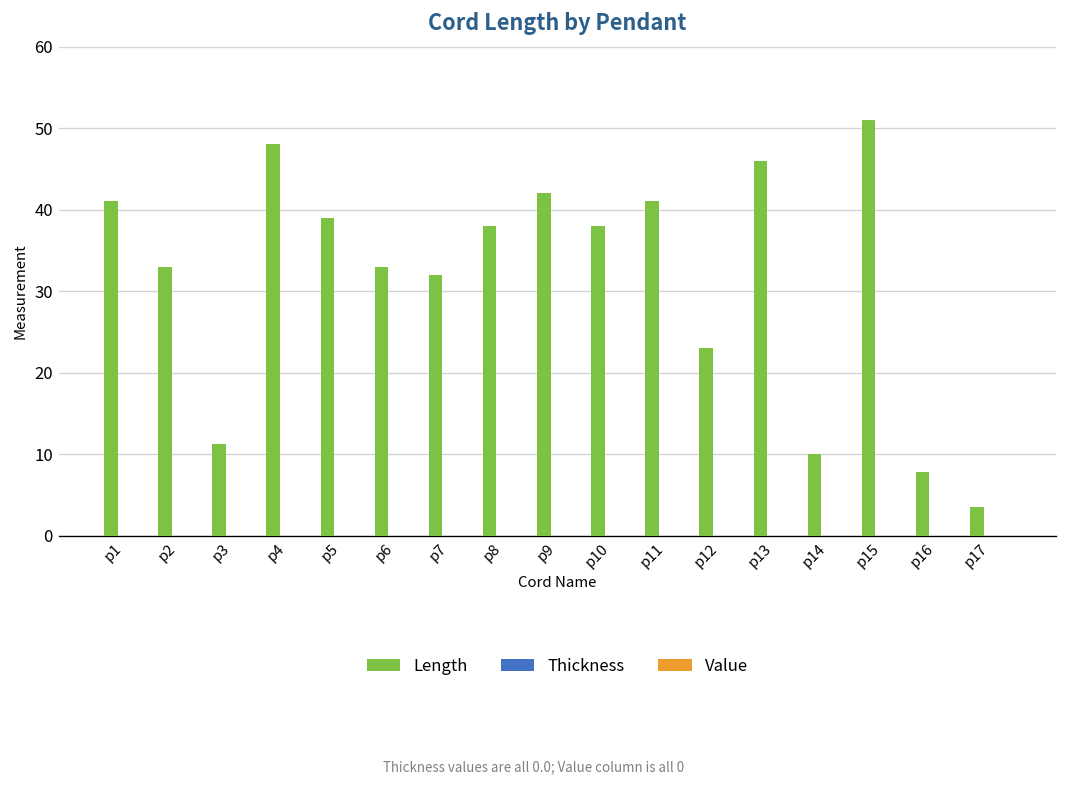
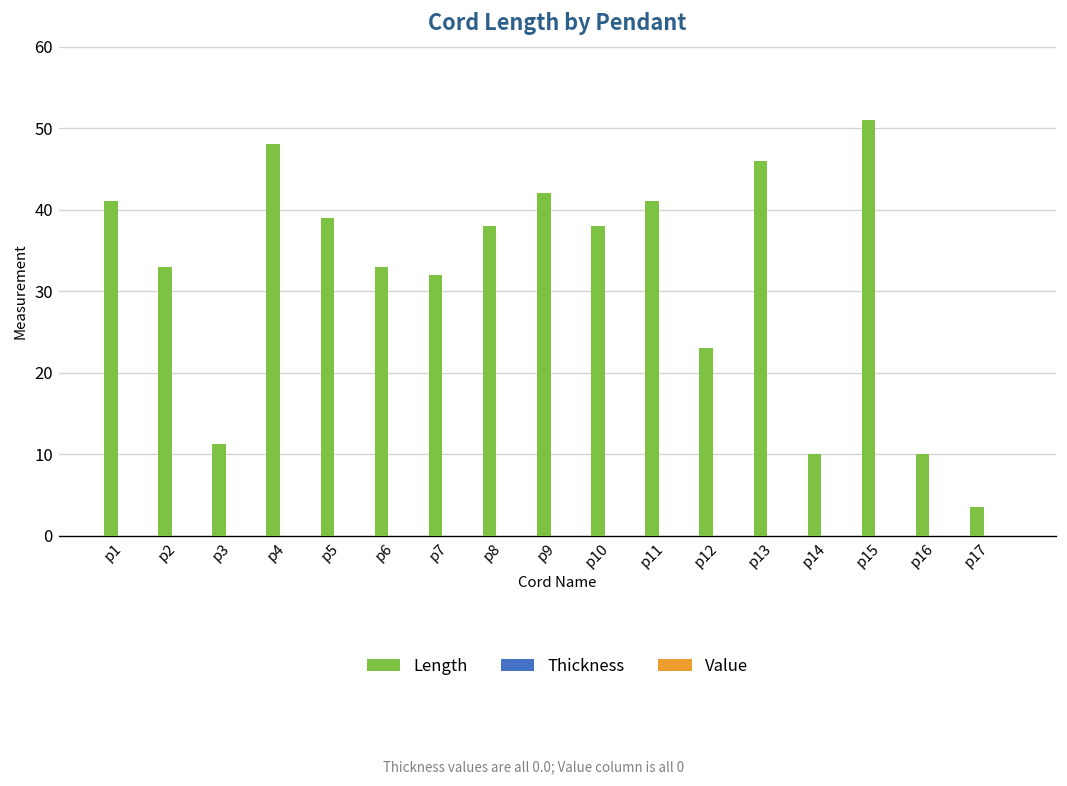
  {
    "Length": {
      "p1": 41,
      "p2": 33,
      "p3": 11,
      "p4": 48,
      "p5": 39,
      "p6": 33,
      "p7": 32,
      "p8": 38,
      "p9": 42,
      "p10": 38,
      "p11": 41,
      "p12": 23,
      "p13": 46,
      "p14": 10,
      "p15": 51,
-     "p16": 8,
+     "p16": 10,
      "p17": 4
    },
    "Thickness": {
      "p1": 0,
      "p2": 0,
      "p3": 0,
      "p4": 0,
      "p5": 0,
      "p6": 0,
      "p7": 0,
      "p8": 0,
      "p9": 0,
      "p10": 0,
      "p11": 0,
      "p12": 0,
      "p13": 0,
      "p14": 0,
      "p15": 0,
      "p16": 0,
      "p17": 0
    },
    "Value": {
      "p1": 0,
      "p2": 0,
      "p3": 0,
      "p4": 0,
      "p5": 0,
      "p6": 0,
      "p7": 0,
      "p8": 0,
      "p9": 0,
      "p10": 0,
      "p11": 0,
      "p12": 0,
      "p13": 0,
      "p14": 0,
      "p15": 0,
      "p16": 0,
      "p17": 0
    }
  }
